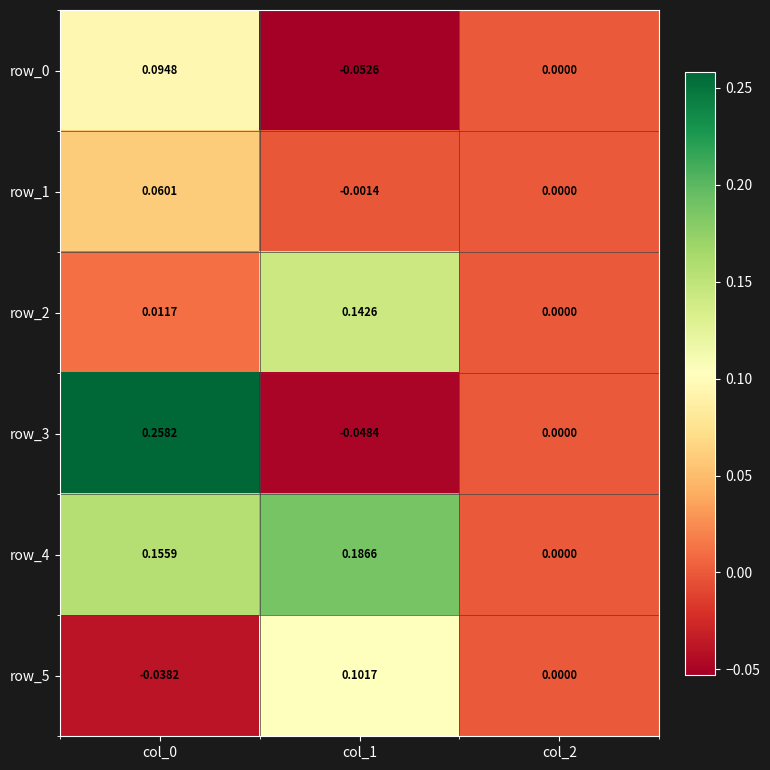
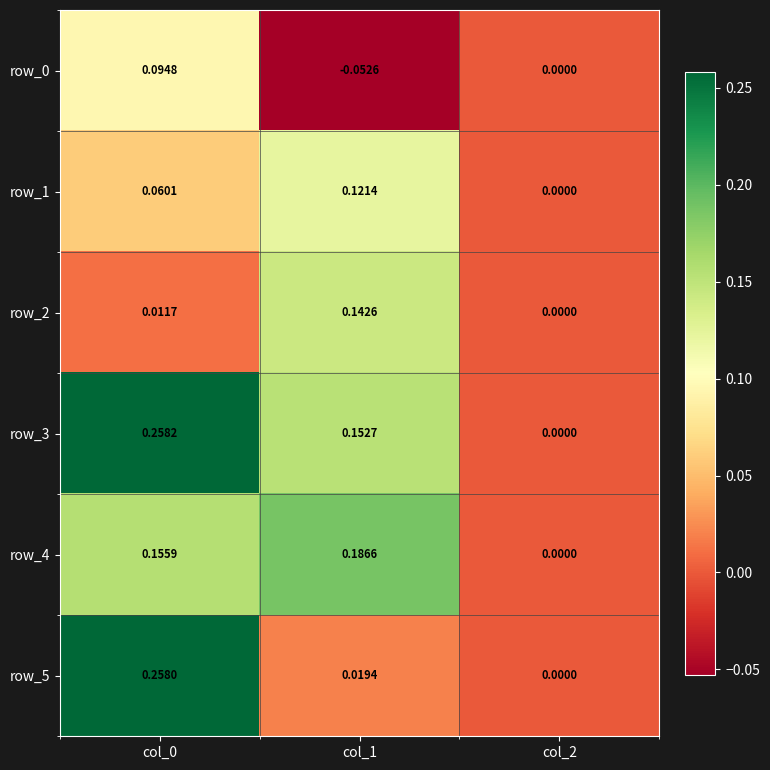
  {
    "row_0": {
      "col_0": 0.0948,
      "col_1": -0.0526,
      "col_2": 0.0000
    },
    "row_1": {
      "col_0": 0.0601,
-     "col_1": -0.0014,
+     "col_1": 0.1214,
      "col_2": 0.0000
    },
    "row_2": {
      "col_0": 0.0117,
      "col_1": 0.1426,
      "col_2": 0.0000
    },
    "row_3": {
      "col_0": 0.2582,
-     "col_1": -0.0484,
+     "col_1": 0.1527,
      "col_2": 0.0000
    },
    "row_4": {
      "col_0": 0.1559,
      "col_1": 0.1866,
      "col_2": 0.0000
    },
    "row_5": {
-     "col_0": -0.0382,
-     "col_1": 0.1017,
+     "col_0": 0.2580,
+     "col_1": 0.0194,
      "col_2": 0.0000
    }
  }
